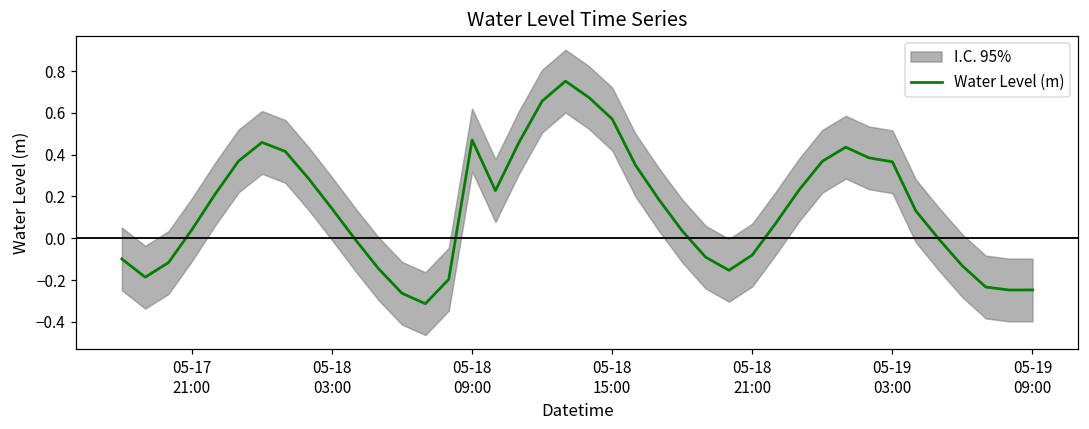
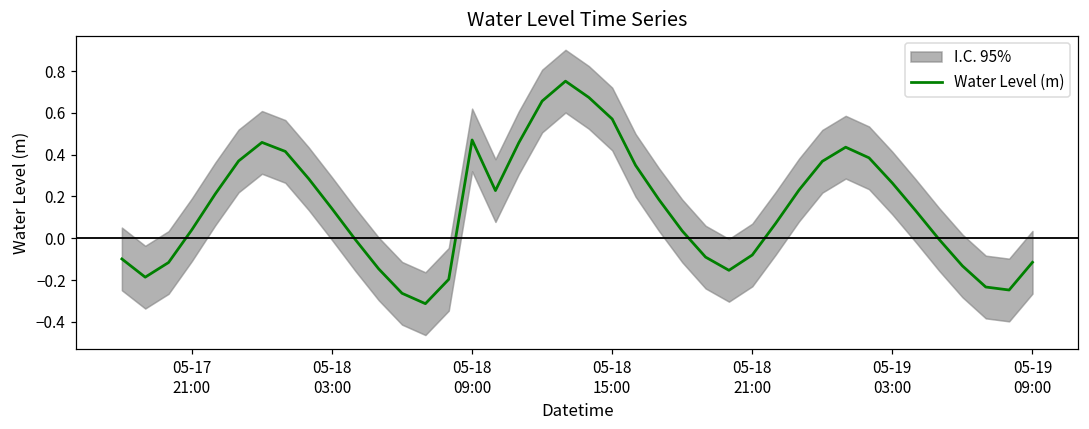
  {
    "Water Level (m)": {
      "05-17 21:00": 0.04,
      "05-18 03:00": 0.14,
      "05-18 09:00": 0.47,
      "05-18 15:00": 0.57,
      "05-18 21:00": -0.08,
-     "05-19 03:00": 0.37,
-     "05-19 09:00": -0.25
+     "05-19 03:00": 0.26,
+     "05-19 09:00": -0.12
    }
  }
